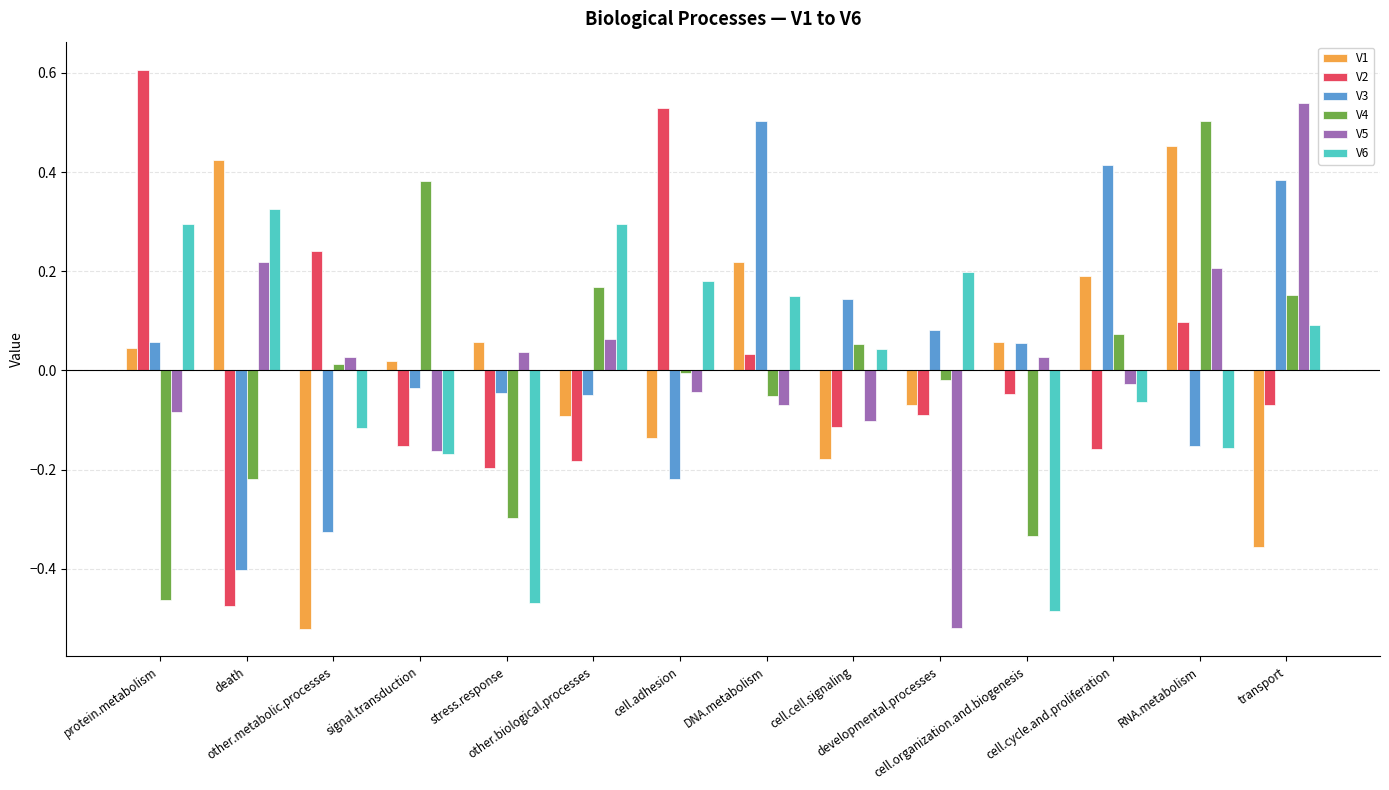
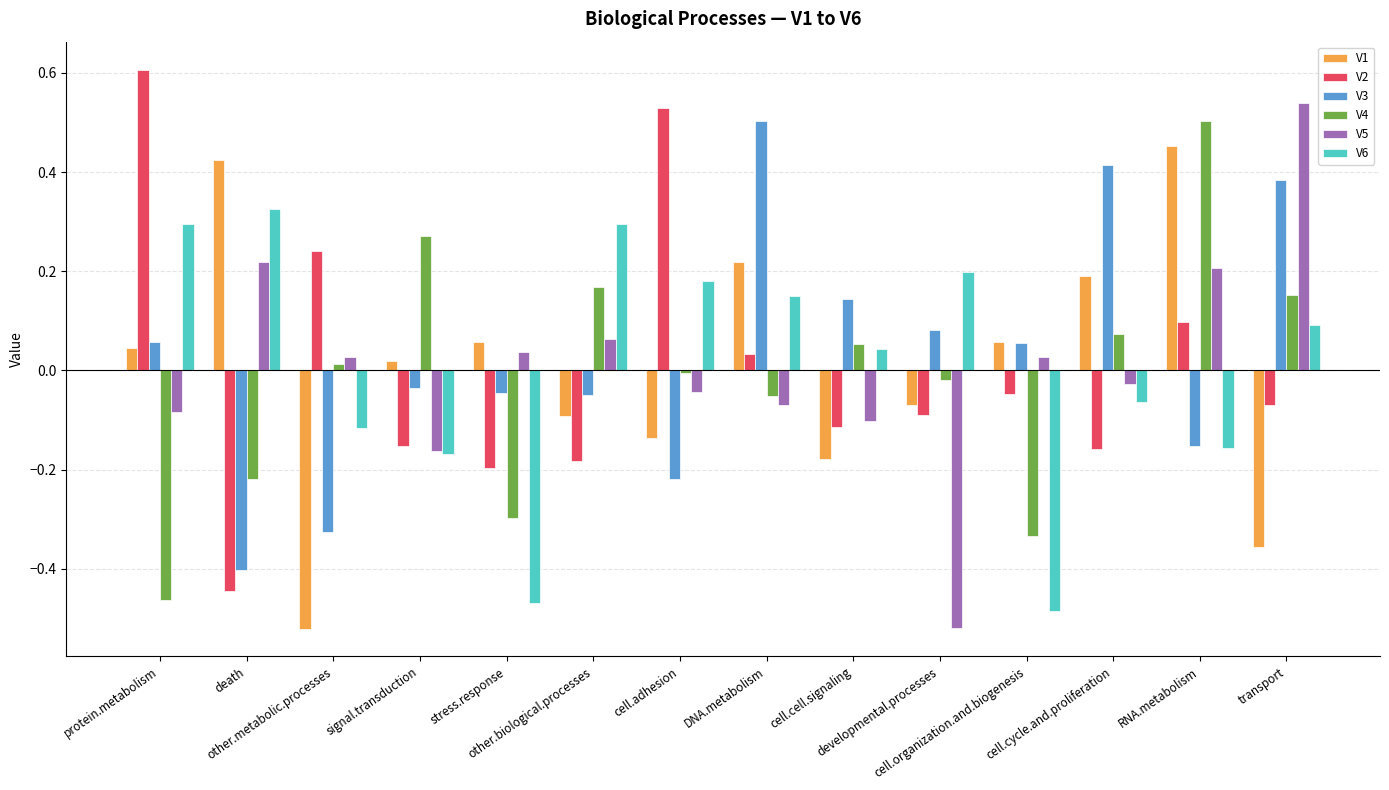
  {
    "V1": {
      "protein.metabolism": 0.05,
      "death": 0.42,
      "other.metabolic.processes": -0.52,
      "signal.transduction": 0.02,
      "stress.response": 0.06,
      "other.biological.processes": -0.09,
      "cell.adhesion": -0.14,
      "DNA.metabolism": 0.22,
      "cell.cell.signaling": -0.18,
      "developmental.processes": -0.07,
      "cell.organization.and.biogenesis": 0.06,
      "cell.cycle.and.proliferation": 0.19,
      "RNA.metabolism": 0.45,
      "transport": -0.36
    },
    "V2": {
      "protein.metabolism": 0.61,
-     "death": -0.48,
+     "death": -0.44,
      "other.metabolic.processes": 0.24,
      "signal.transduction": -0.15,
      "stress.response": -0.20,
      "other.biological.processes": -0.18,
      "cell.adhesion": 0.53,
      "DNA.metabolism": 0.03,
      "cell.cell.signaling": -0.11,
      "developmental.processes": -0.09,
      "cell.organization.and.biogenesis": -0.05,
      "cell.cycle.and.proliferation": -0.16,
      "RNA.metabolism": 0.10,
      "transport": -0.07
    },
    "V4": {
      "protein.metabolism": -0.46,
      "death": -0.22,
      "other.metabolic.processes": 0.01,
-     "signal.transduction": 0.38,
+     "signal.transduction": 0.27,
      "stress.response": -0.30,
      "other.biological.processes": 0.17,
      "cell.adhesion": -0.01,
      "DNA.metabolism": -0.05,
      "cell.cell.signaling": 0.05,
      "developmental.processes": -0.02,
      "cell.organization.and.biogenesis": -0.33,
      "cell.cycle.and.proliferation": 0.07,
      "RNA.metabolism": 0.50,
      "transport": 0.15
    },
    "V5": {
      "protein.metabolism": -0.08,
      "death": 0.22,
      "other.metabolic.processes": 0.03,
      "signal.transduction": -0.16,
      "stress.response": 0.04,
      "other.biological.processes": 0.06,
      "cell.adhesion": -0.04,
      "DNA.metabolism": -0.07,
      "cell.cell.signaling": -0.10,
      "developmental.processes": -0.52,
      "cell.organization.and.biogenesis": 0.03,
      "cell.cycle.and.proliferation": -0.03,
      "RNA.metabolism": 0.21,
      "transport": 0.54
    }
  }
